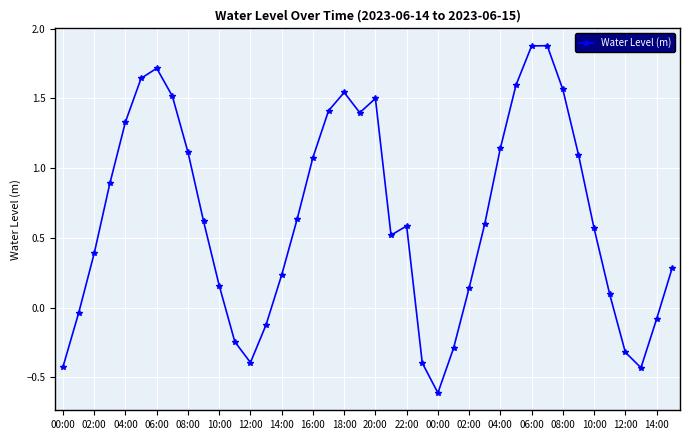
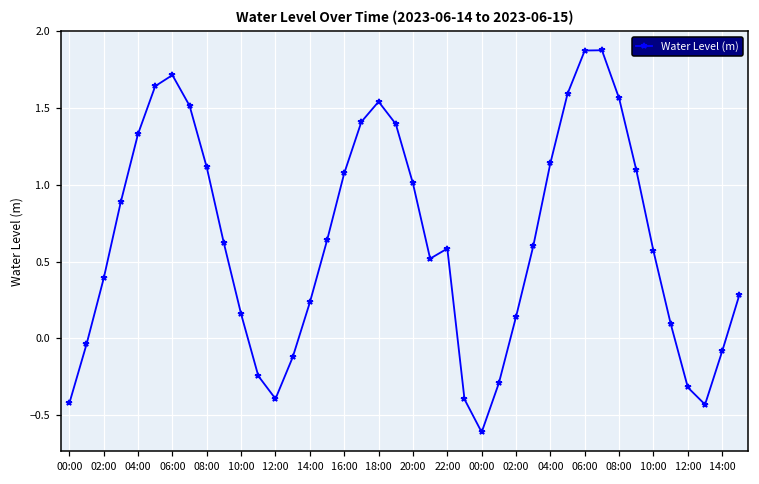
  {
    "16:00": 1.08,
    "18:00": 1.54,
-   "20:00": 1.50,
+   "20:00": 1.01,
    "22:00": 0.58
  }
